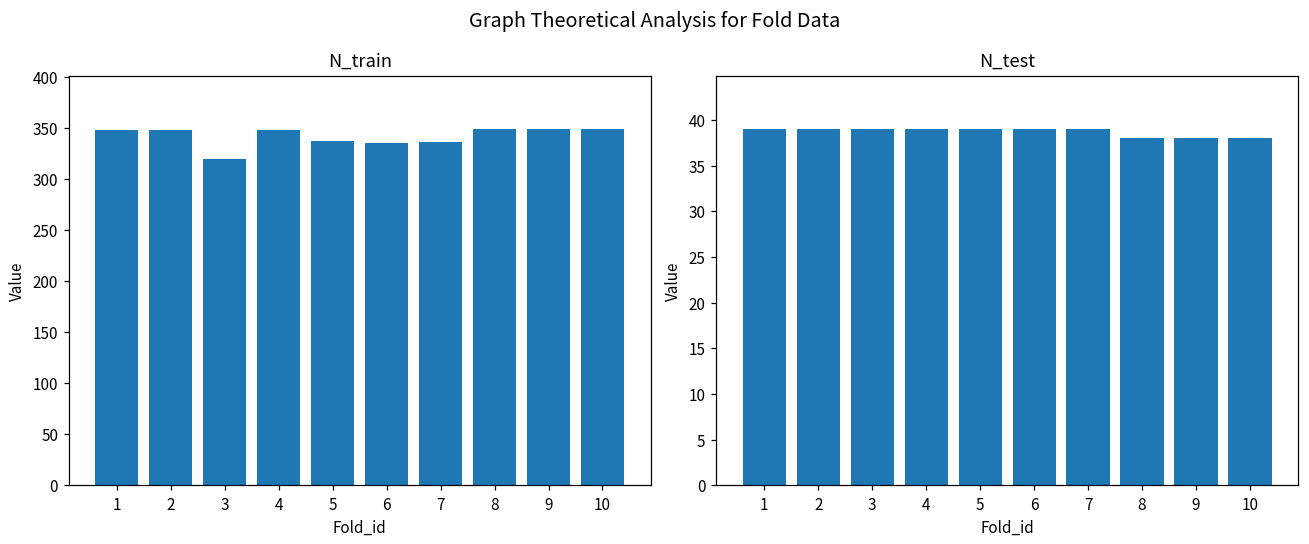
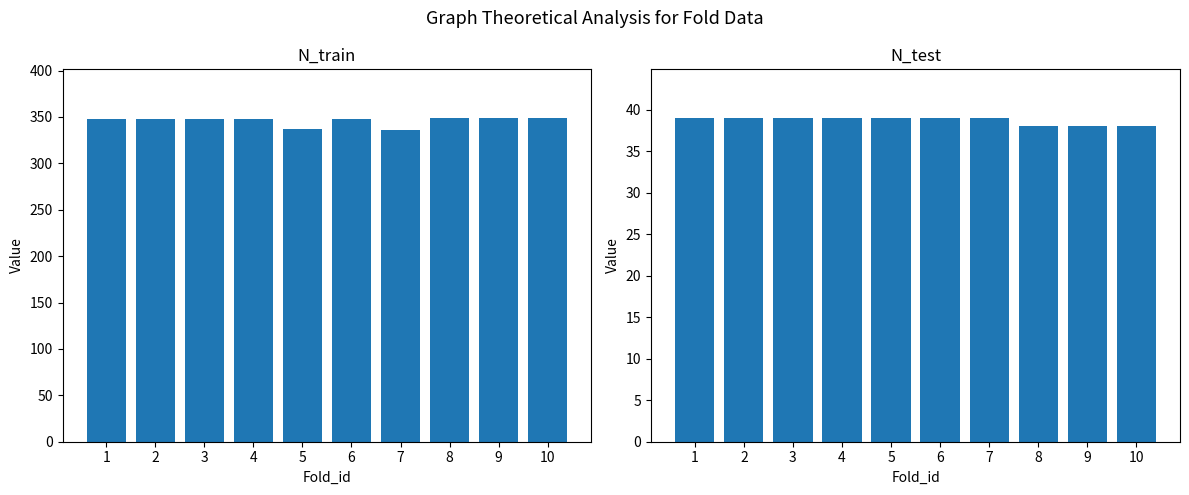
  {
    "N_train": {
      "1": 350,
      "2": 350,
-     "3": 320,
+     "3": 350,
      "4": 350,
      "5": 340,
-     "6": 340,
+     "6": 350,
      "7": 340,
      "8": 350,
      "9": 350,
      "10": 350
    },
    "N_test": {
      "1": 39,
      "2": 39,
      "3": 39,
      "4": 39,
      "5": 39,
      "6": 39,
      "7": 39,
      "8": 38,
      "9": 38,
      "10": 38
    }
  }
